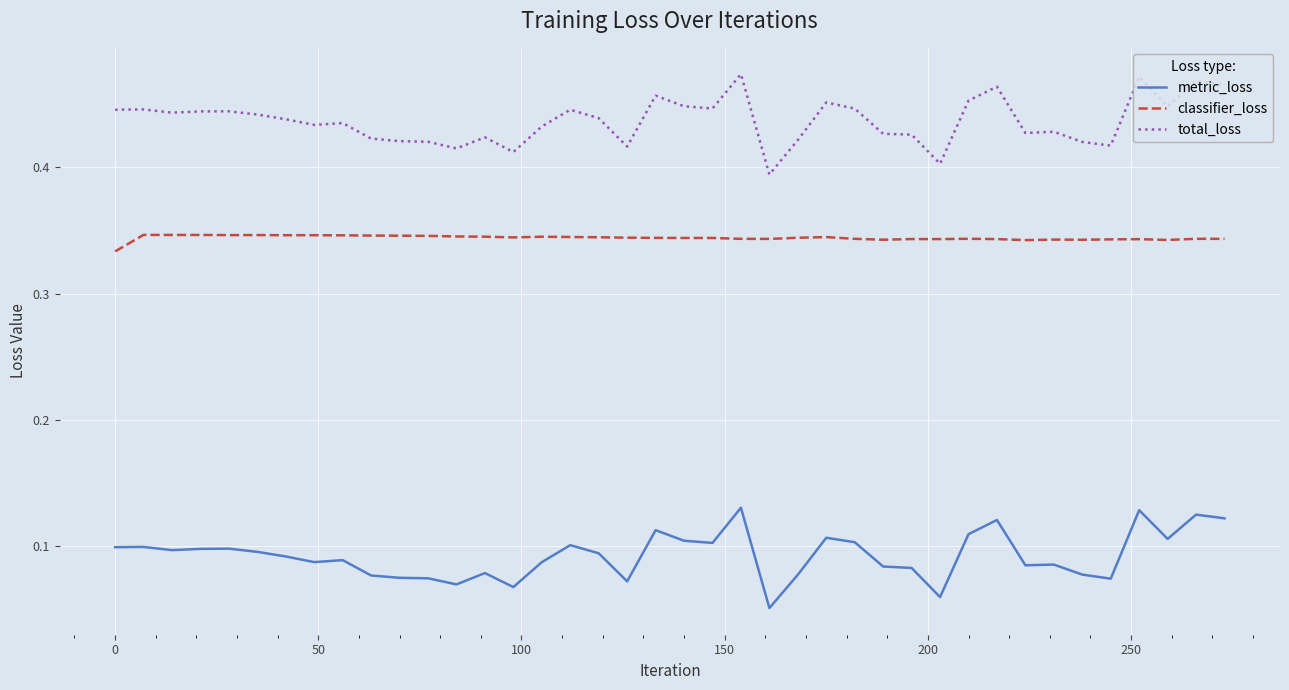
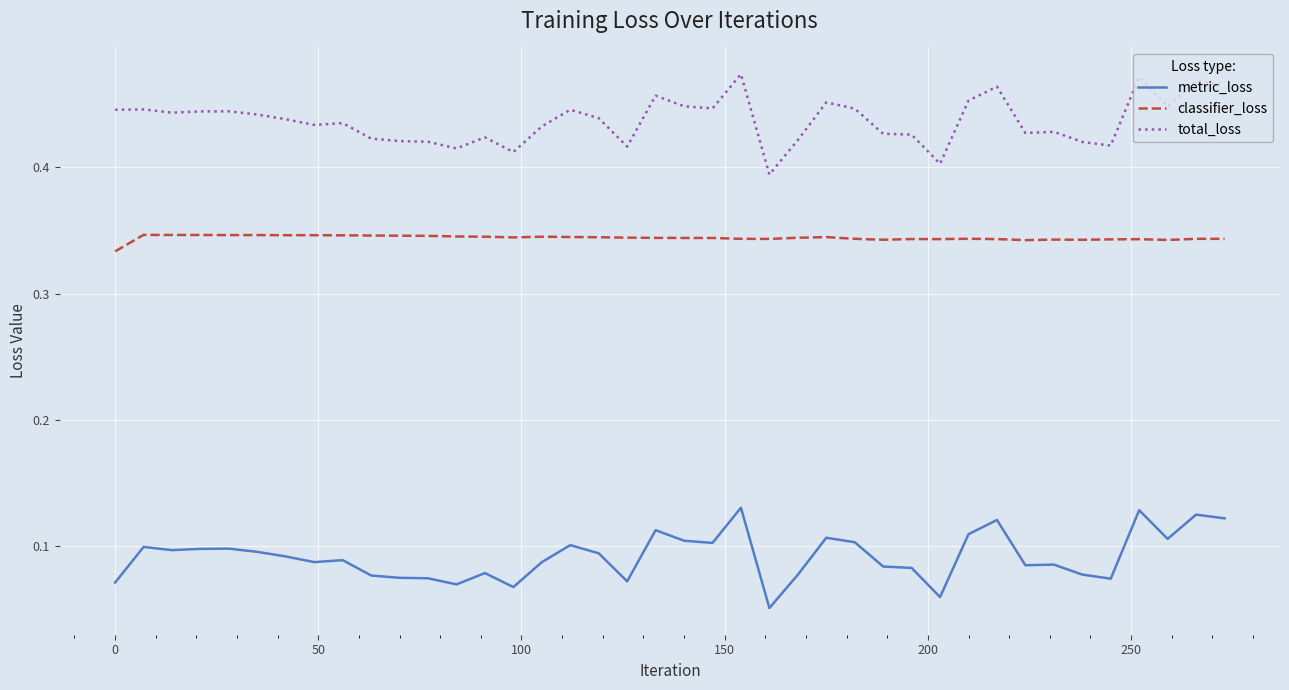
  {
    "metric_loss": {
-     "0": 0.099
+     "0": 0.071
    },
    "classifier_loss": {
      "0": 0.334
    },
    "total_loss": {
      "0": 0.446
    }
  }
